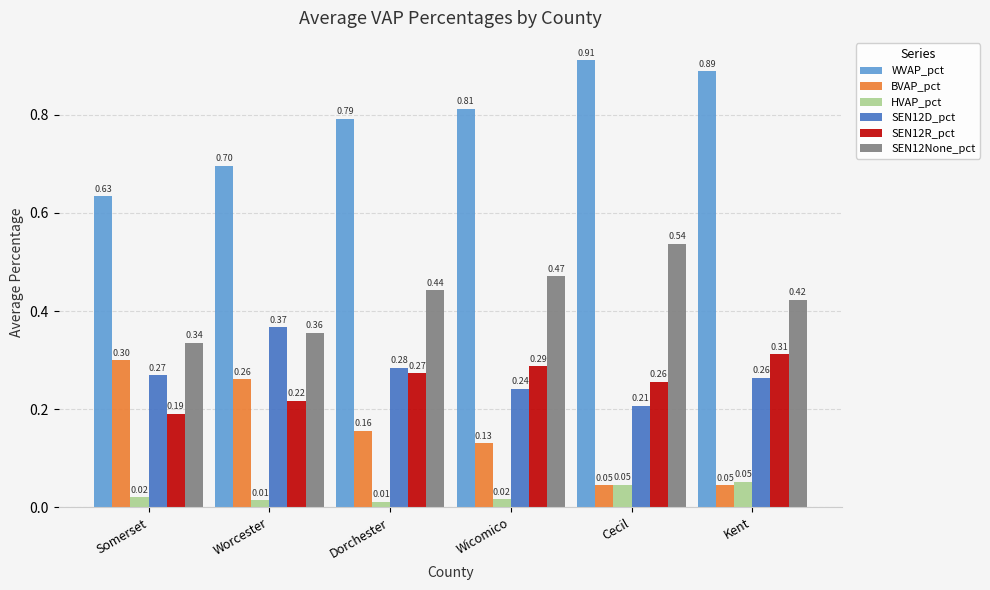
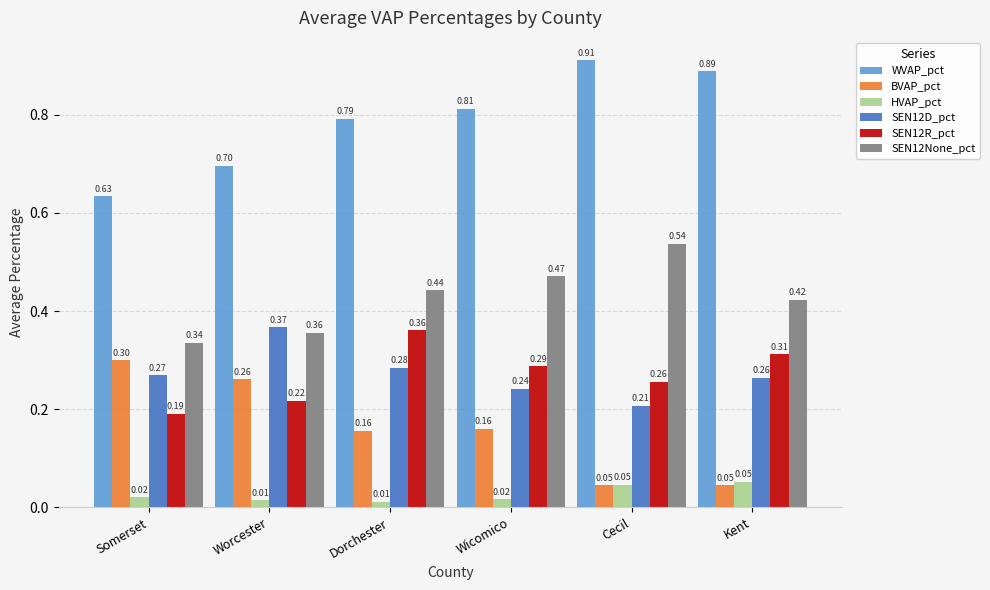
  {
    "BVAP_pct": {
      "Somerset": 0.30,
      "Worcester": 0.26,
      "Dorchester": 0.16,
-     "Wicomico": 0.13,
+     "Wicomico": 0.16,
      "Cecil": 0.05,
      "Kent": 0.05
    },
    "HVAP_pct": {
      "Somerset": 0.02,
      "Worcester": 0.01,
      "Dorchester": 0.01,
      "Wicomico": 0.02,
      "Cecil": 0.05,
      "Kent": 0.05
    },
    "SEN12R_pct": {
      "Somerset": 0.19,
      "Worcester": 0.22,
-     "Dorchester": 0.27,
+     "Dorchester": 0.36,
      "Wicomico": 0.29,
      "Cecil": 0.26,
      "Kent": 0.31
    },
    "SEN12None_pct": {
      "Somerset": 0.34,
      "Worcester": 0.36,
      "Dorchester": 0.44,
      "Wicomico": 0.47,
      "Cecil": 0.54,
      "Kent": 0.42
    }
  }
